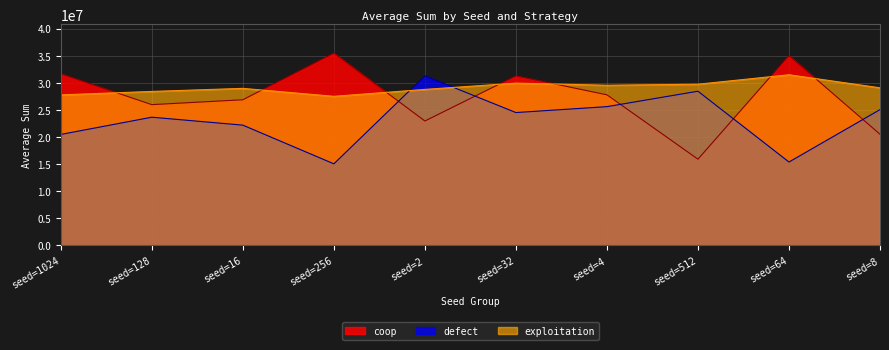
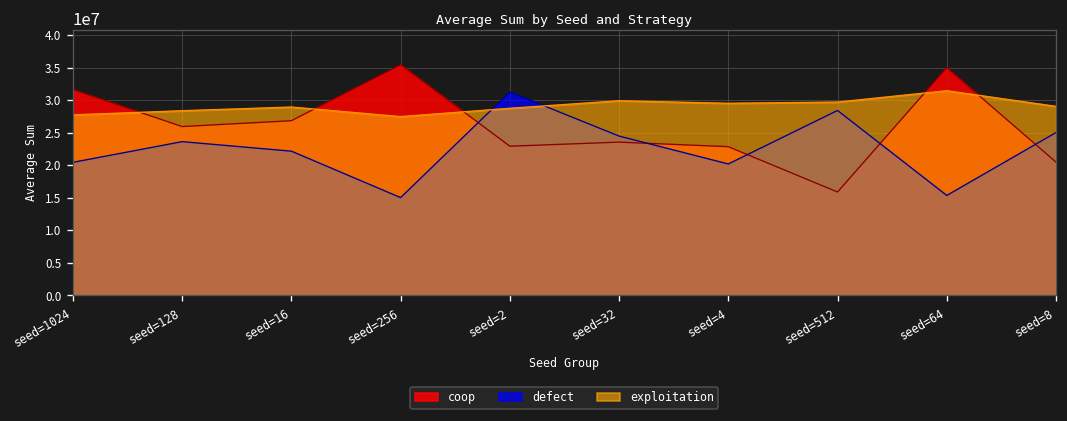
  {
    "coop": {
      "seed=1024": 32000000,
      "seed=128": 26000000,
      "seed=16": 27000000,
      "seed=256": 35000000,
      "seed=2": 23000000,
-     "seed=32": 31000000,
-     "seed=4": 28000000,
+     "seed=32": 24000000,
+     "seed=4": 23000000,
      "seed=512": 16000000,
      "seed=64": 35000000,
      "seed=8": 21000000
    },
    "defect": {
      "seed=1024": 20000000,
      "seed=128": 24000000,
      "seed=16": 22000000,
      "seed=256": 15000000,
      "seed=2": 31000000,
      "seed=32": 24000000,
-     "seed=4": 26000000,
+     "seed=4": 20000000,
      "seed=512": 28000000,
      "seed=64": 15000000,
      "seed=8": 25000000
    },
    "exploitation": {
      "seed=1024": 28000000,
      "seed=128": 28000000,
      "seed=16": 29000000,
      "seed=256": 27000000,
      "seed=2": 29000000,
      "seed=32": 30000000,
      "seed=4": 30000000,
      "seed=512": 30000000,
      "seed=64": 31000000,
      "seed=8": 29000000
    }
  }
